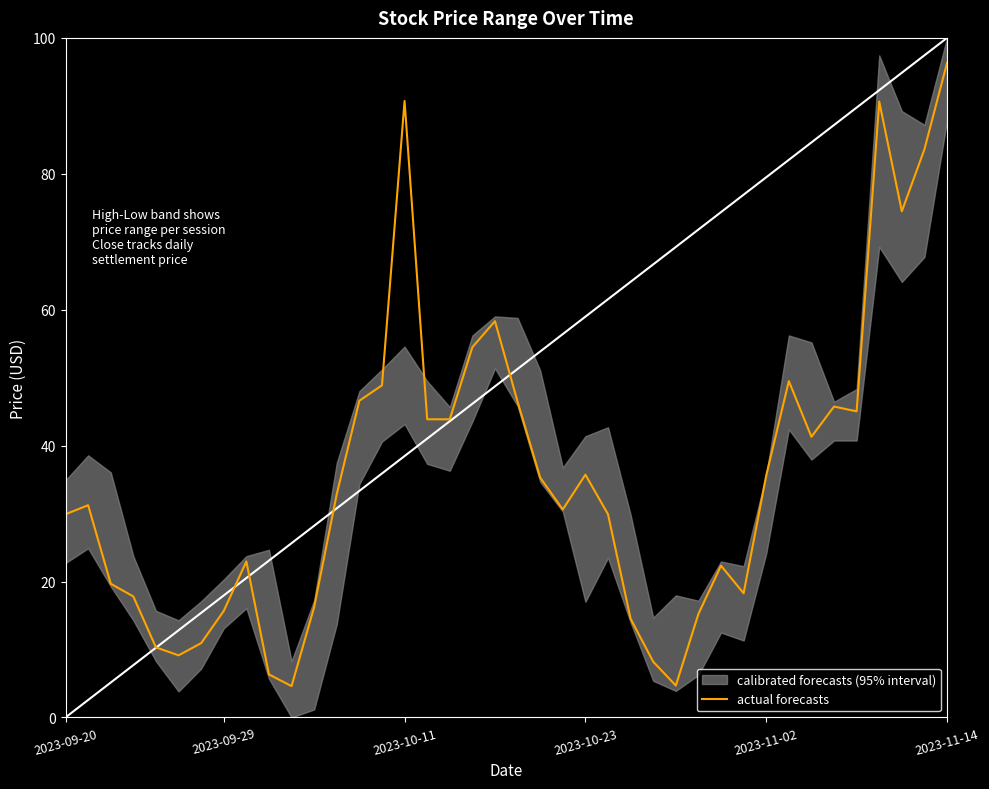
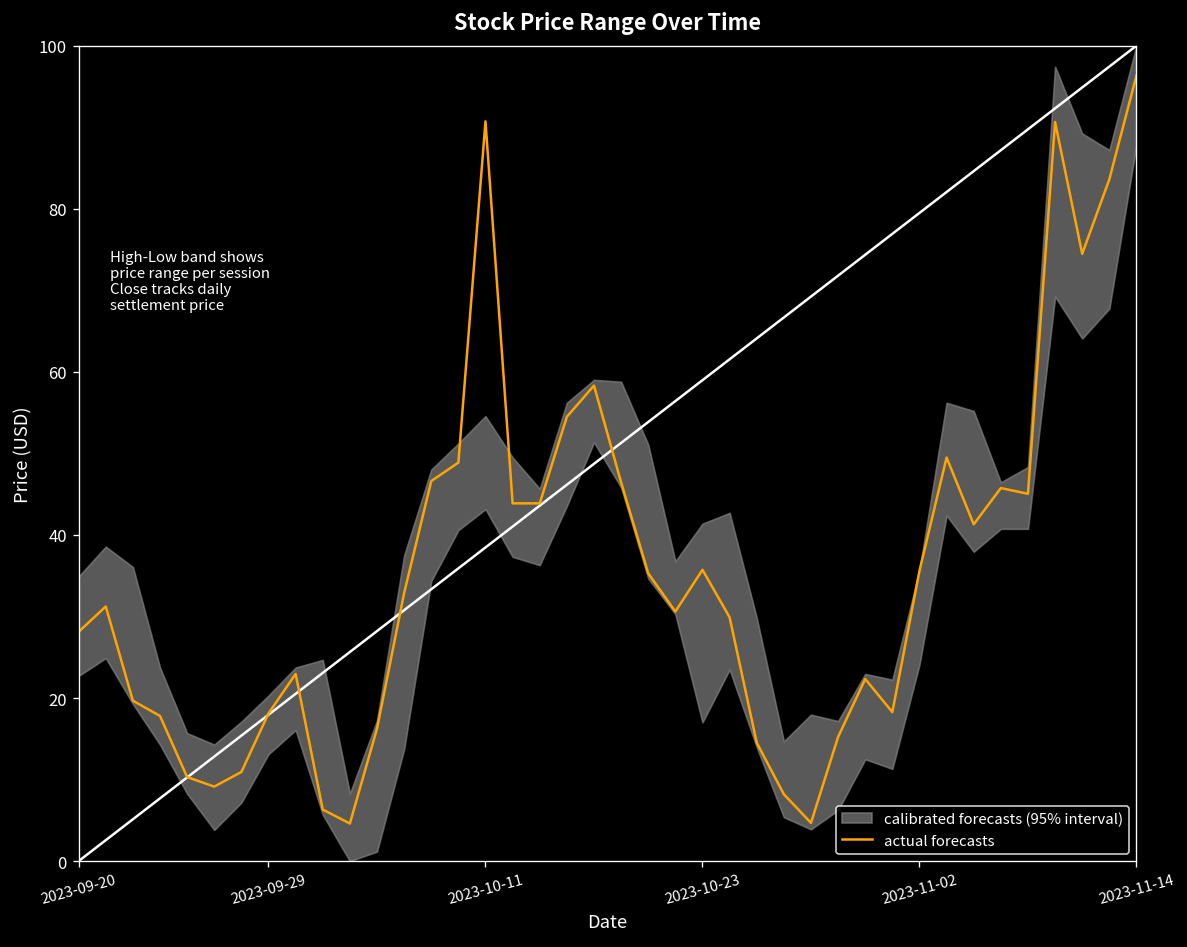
  {
    "actual forecasts": {
-     "2023-09-20": 30,
-     "2023-09-29": 16,
+     "2023-09-20": 28,
+     "2023-09-29": 18,
      "2023-10-11": 91,
      "2023-10-23": 36,
      "2023-11-14": 96
    }
  }
